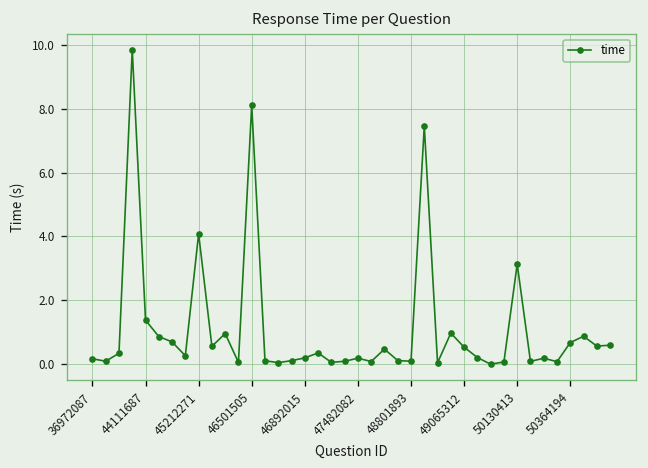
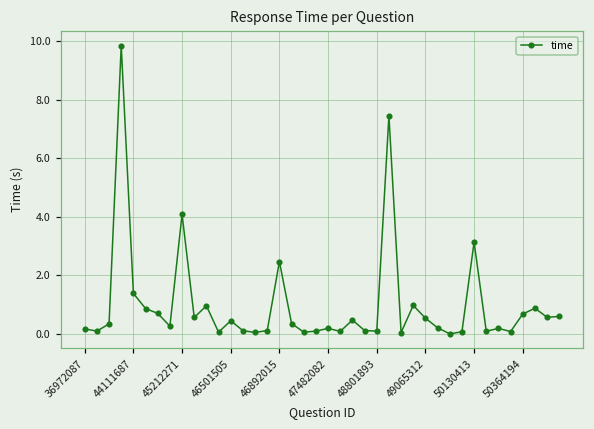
  {
    "36972087": 0.2,
    "44111687": 1.4,
    "45212271": 4.1,
-   "46501505": 8.1,
-   "46892015": 0.2,
+   "46501505": 0.5,
+   "46892015": 2.5,
    "47482082": 0.2,
    "48801893": 0.1,
    "49065312": 0.5,
    "50130413": 3.1,
    "50364194": 0.7
  }
